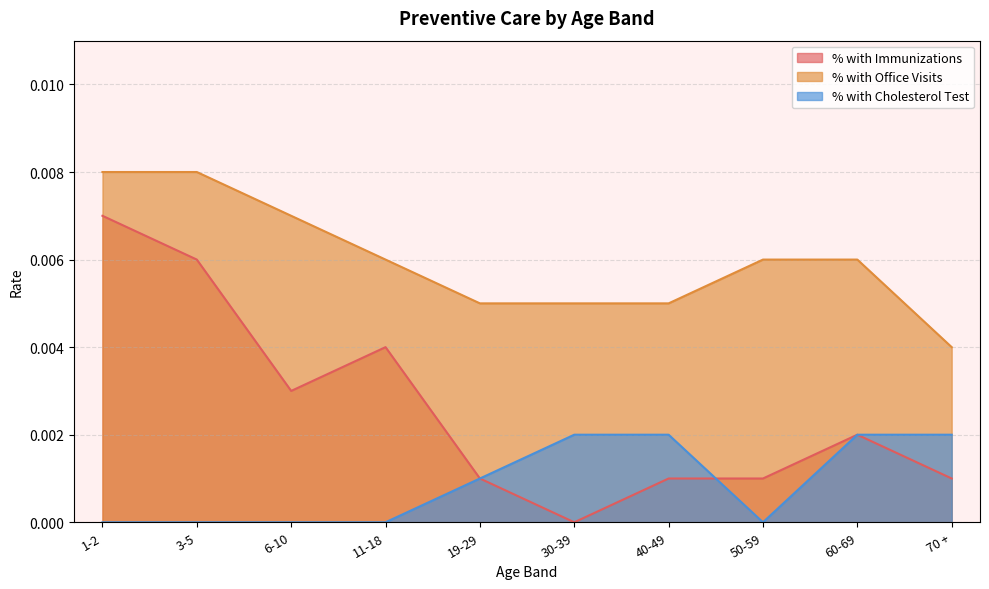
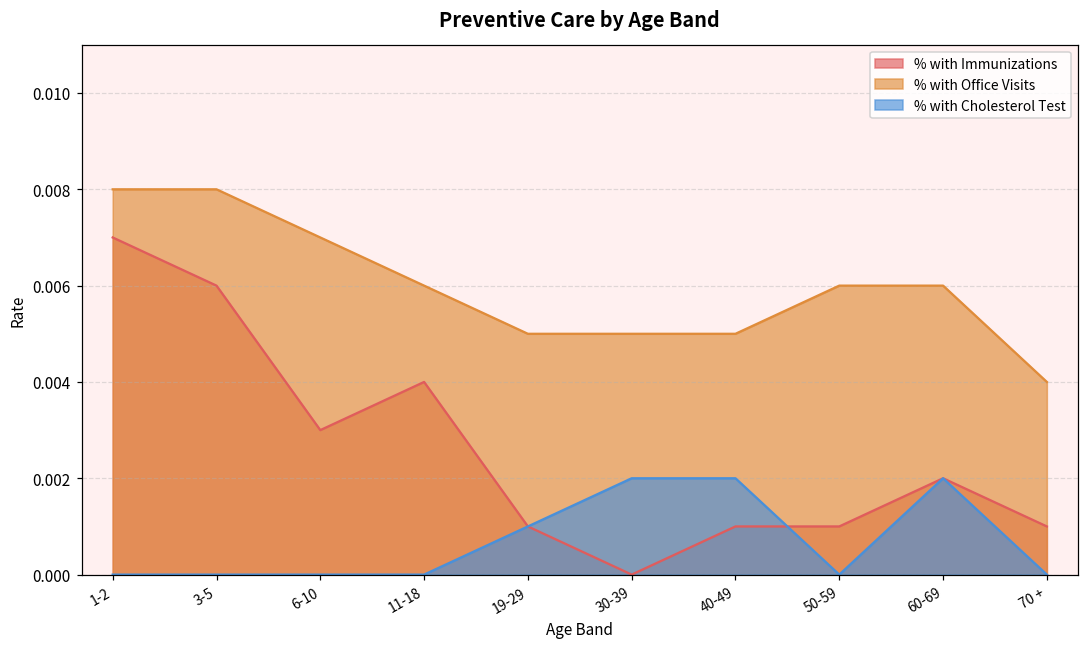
  {
    "% with Cholesterol Test": {
      "1-2": 0.000,
      "3-5": 0.000,
      "6-10": 0.000,
      "11-18": 0.000,
      "30-39": 0.002,
      "40-49": 0.002,
      "50-59": 0.000,
-     "70 +": 0.002
+     "70 +": 0.000
    }
  }
